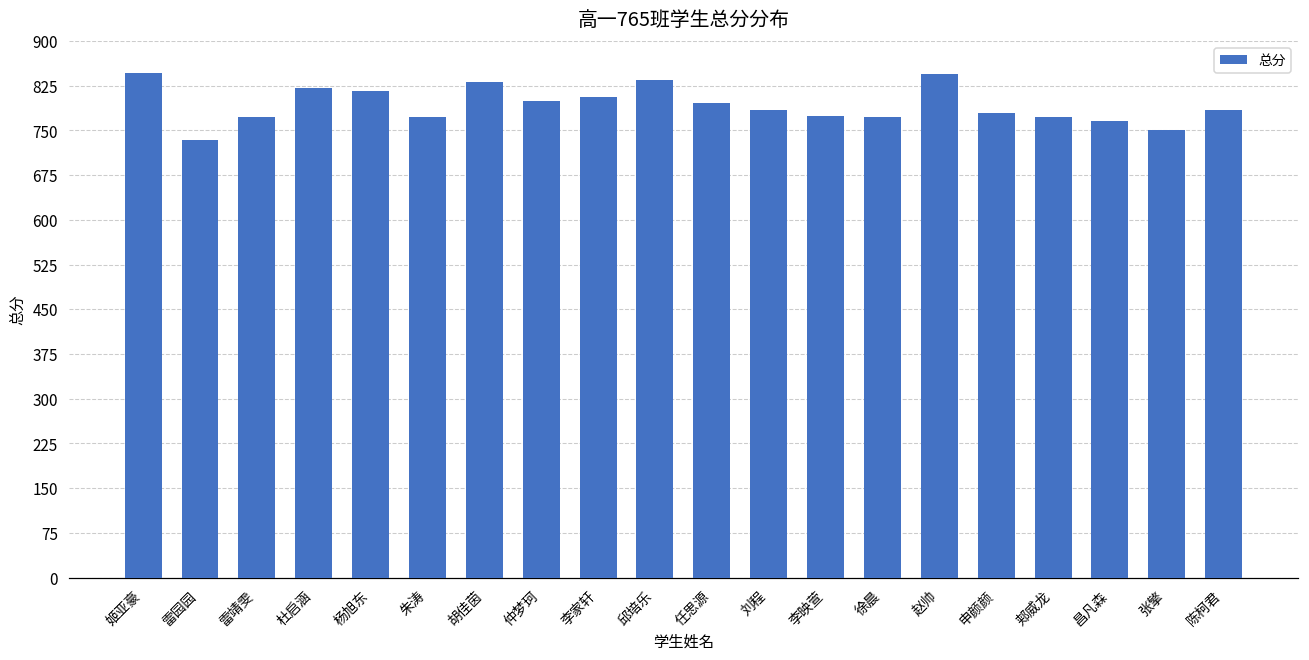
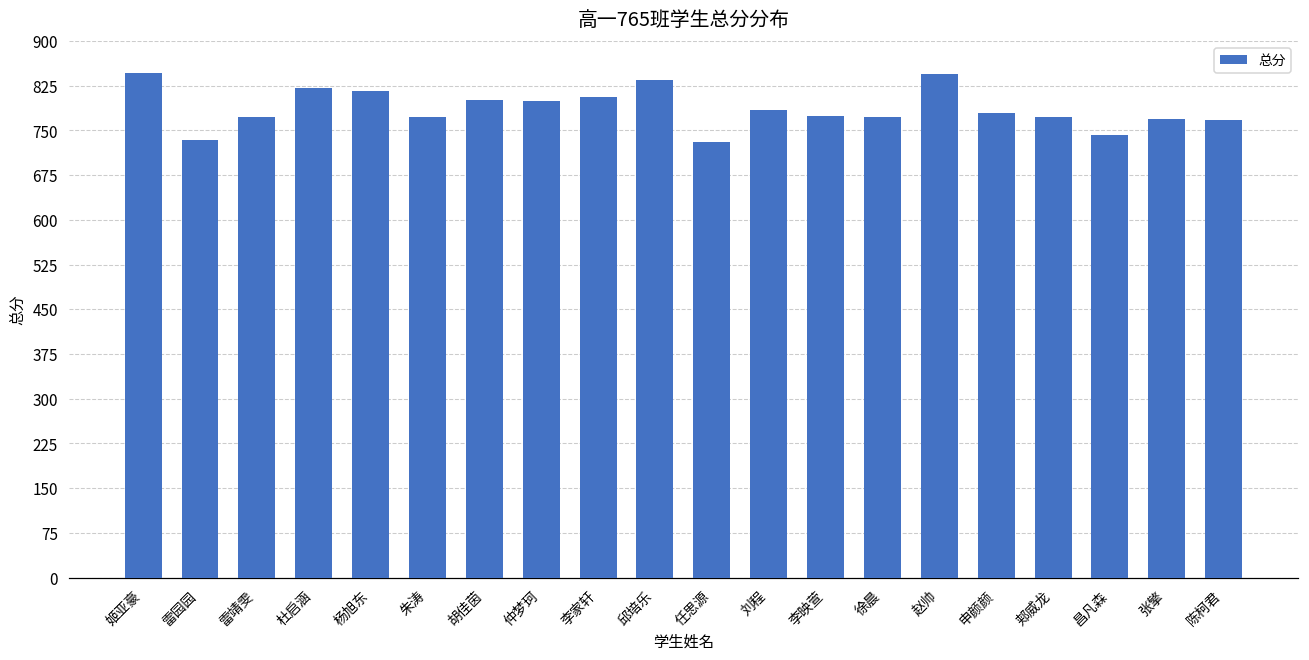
  {
    "姬亚豪": 850,
    "雷园园": 730,
    "雷靖雯": 770,
    "杜启涵": 820,
    "杨旭东": 820,
    "朱涛": 770,
-   "胡佳茵": 830,
+   "胡佳茵": 800,
    "仲梦珂": 800,
    "李家轩": 810,
    "邱培乐": 830,
-   "任思源": 800,
+   "任思源": 730,
    "刘程": 780,
    "李映萱": 770,
    "徐晨": 770,
    "赵帅": 850,
    "申颜颜": 780,
    "郏威龙": 770,
-   "昌凡森": 770,
-   "张擎": 750,
-   "陈柯君": 790
+   "昌凡森": 740,
+   "张擎": 770,
+   "陈柯君": 770
  }
